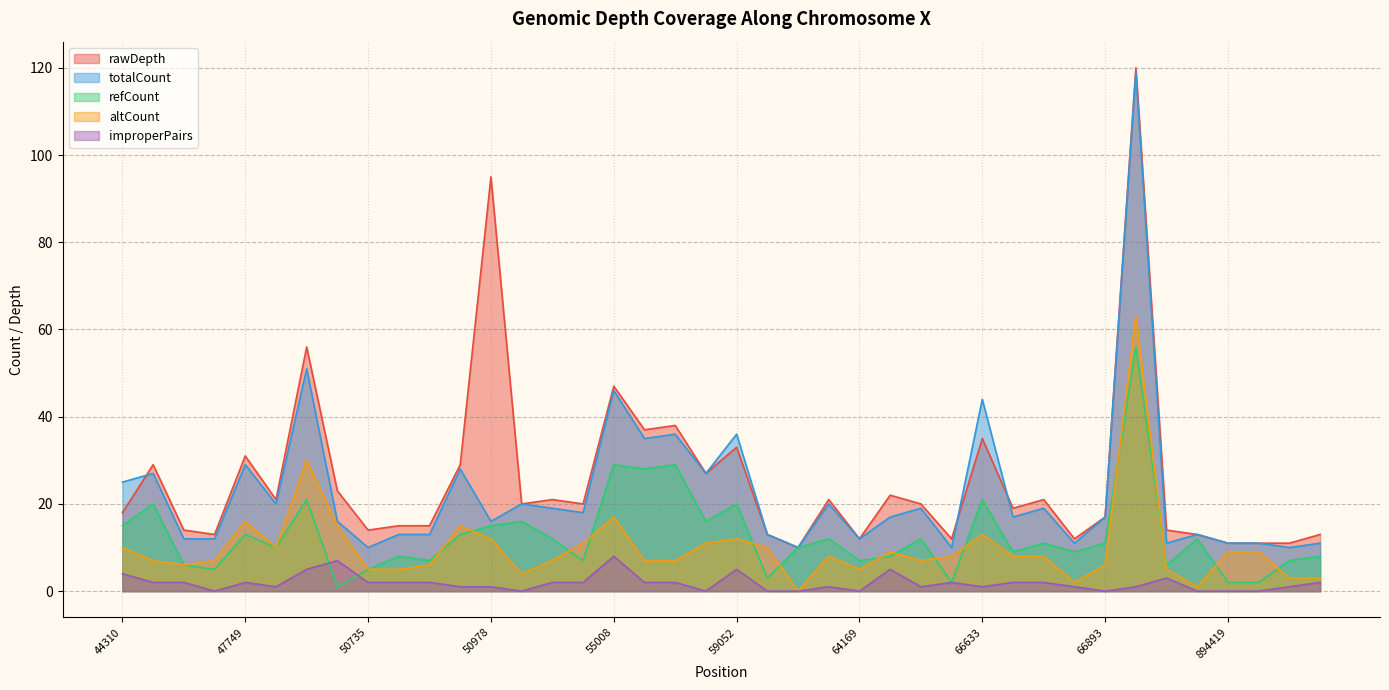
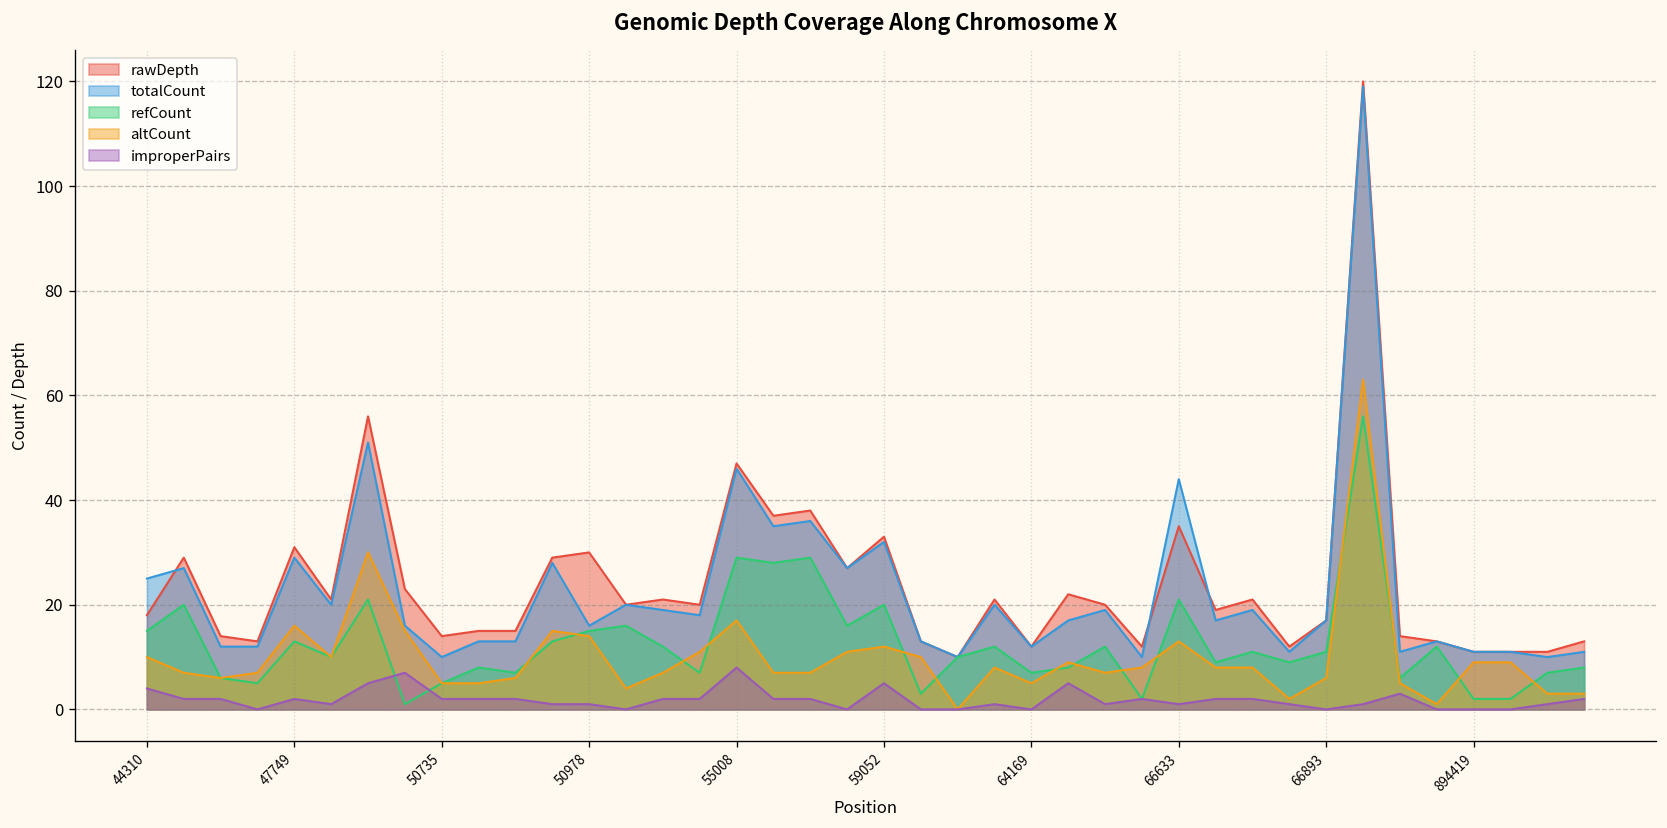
  {
    "rawDepth": {
      "44310": 18,
      "47749": 31,
      "50735": 14,
-     "50978": 95,
+     "50978": 30,
      "55008": 47,
      "59052": 33,
      "66633": 35
    },
    "totalCount": {
      "44310": 25,
      "47749": 29,
      "50735": 10,
      "50978": 16,
      "55008": 46,
-     "59052": 36,
+     "59052": 32,
      "66633": 44
    },
    "refCount": {
      "44310": 15,
      "47749": 13,
      "50978": 15,
      "55008": 29,
      "59052": 20,
      "64169": 7,
      "66633": 21,
      "66893": 11,
      "894419": 2
    },
    "altCount": {
      "44310": 10,
      "47749": 16,
-     "50978": 12,
+     "50978": 14,
      "55008": 17,
      "59052": 12,
      "64169": 5,
      "66633": 13,
      "66893": 6,
      "894419": 9
    },
    "improperPairs": {
      "44310": 4,
      "47749": 2,
      "50735": 2,
      "50978": 1,
      "55008": 8,
      "59052": 5,
      "64169": 0,
      "66633": 1,
      "66893": 0,
      "894419": 0
    }
  }
